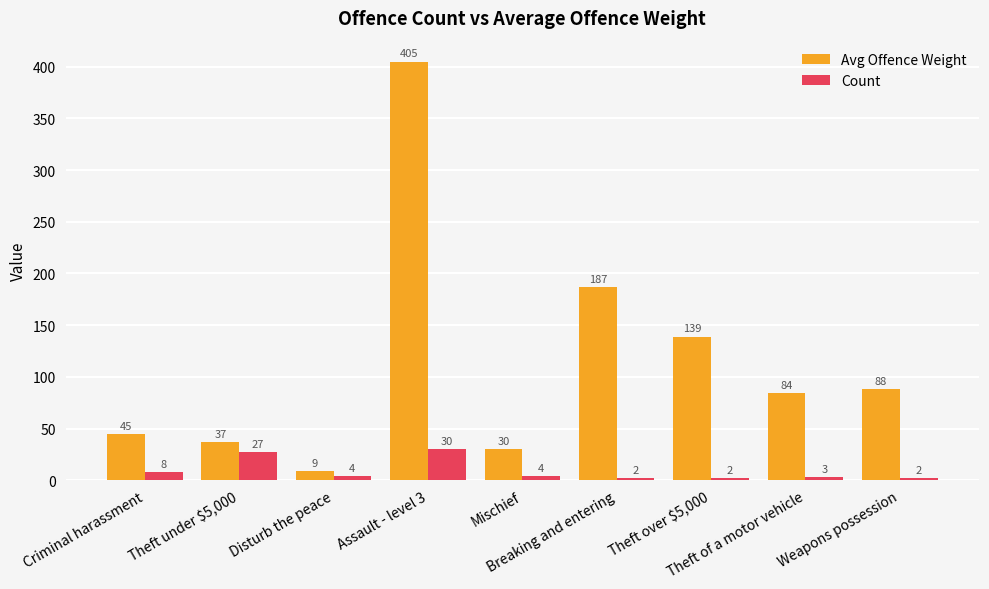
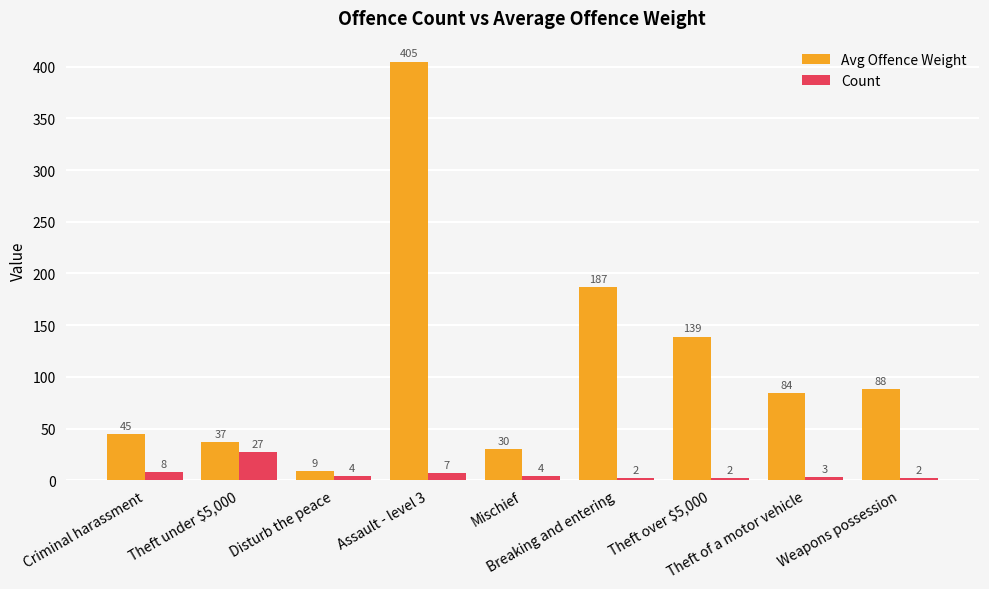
  {
    "Avg Offence Weight": {
      "Criminal harassment": 45,
      "Theft under $5,000": 37,
      "Disturb the peace": 9,
      "Assault - level 3": 405,
      "Mischief": 30,
      "Breaking and entering": 187,
      "Theft over $5,000": 139,
      "Theft of a motor vehicle": 84,
      "Weapons possession": 88
    },
    "Count": {
      "Criminal harassment": 8,
      "Theft under $5,000": 27,
      "Disturb the peace": 4,
-     "Assault - level 3": 30,
+     "Assault - level 3": 7,
      "Mischief": 4,
      "Breaking and entering": 2,
      "Theft over $5,000": 2,
      "Theft of a motor vehicle": 3,
      "Weapons possession": 2
    }
  }
